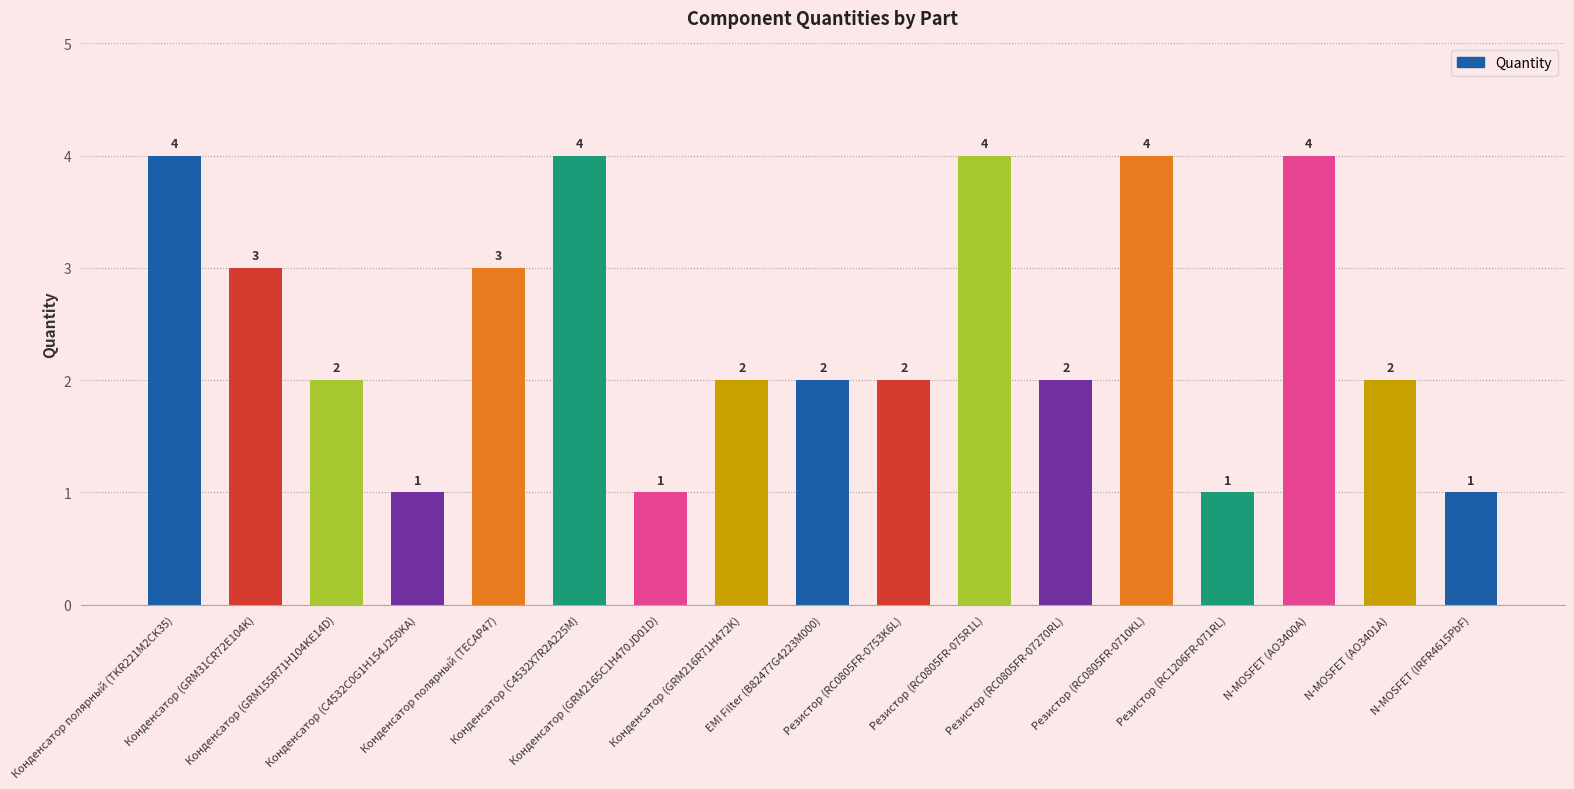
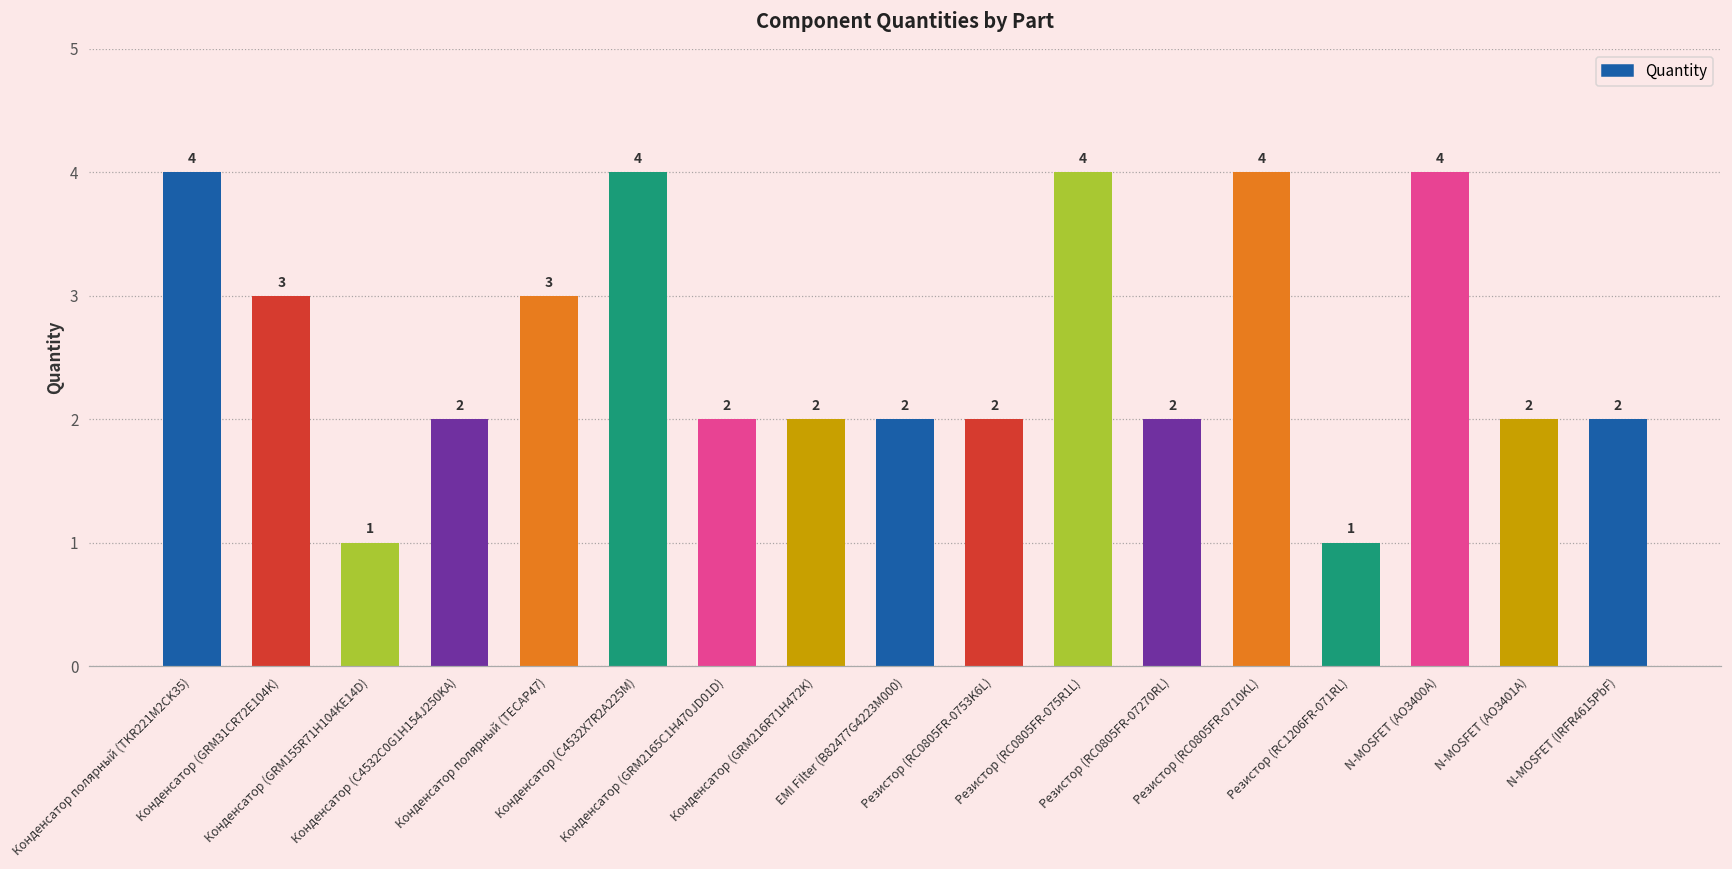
  {
    "Конденсатор полярный (TKR221M2CK35)": 4,
    "Конденсатор (GRM31CR72E104K)": 3,
-   "Конденсатор (GRM155R71H104KE14D)": 2,
-   "Конденсатор (C4532C0G1H154J250KA)": 1,
+   "Конденсатор (GRM155R71H104KE14D)": 1,
+   "Конденсатор (C4532C0G1H154J250KA)": 2,
    "Конденсатор полярный (TECAP47)": 3,
    "Конденсатор (C4532X7R2A225M)": 4,
-   "Конденсатор (GRM2165C1H470JD01D)": 1,
+   "Конденсатор (GRM2165C1H470JD01D)": 2,
    "Конденсатор (GRM216R71H472K)": 2,
    "EMI Filter (B82477G4223M000)": 2,
    "Резистор (RC0805FR-0753K6L)": 2,
    "Резистор (RC0805FR-075R1L)": 4,
    "Резистор (RC0805FR-07270RL)": 2,
    "Резистор (RC0805FR-0710KL)": 4,
    "Резистор (RC1206FR-071RL)": 1,
    "N-MOSFET (AO3400A)": 4,
    "N-MOSFET (AO3401A)": 2,
-   "N-MOSFET (IRFR4615PbF)": 1
+   "N-MOSFET (IRFR4615PbF)": 2
  }
